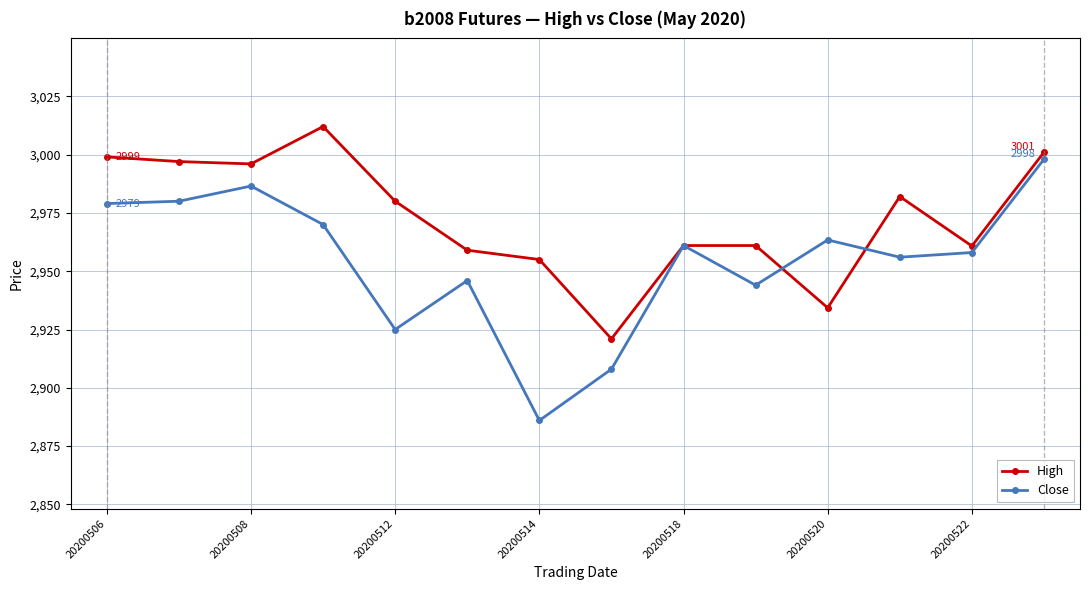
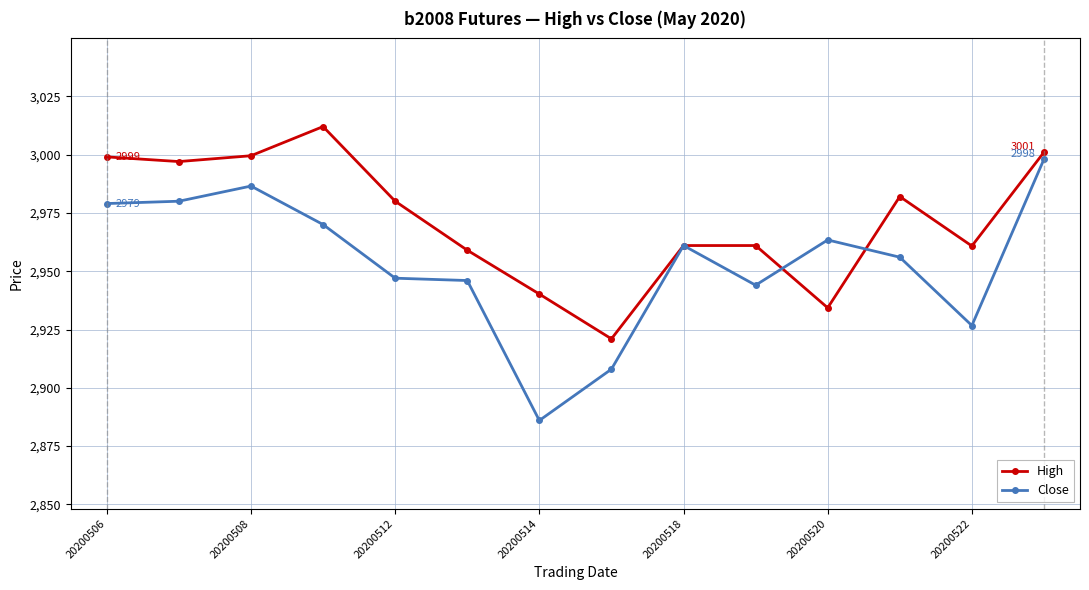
  {
    "High": {
-     "20200508": "2,996",
+     "20200508": "3,000",
      "20200512": "2,980",
-     "20200514": "2,955",
+     "20200514": "2,940",
      "20200520": "2,934",
      "20200522": "2,961"
    },
    "Close": {
      "20200508": "2,987",
-     "20200512": "2,925",
+     "20200512": "2,947",
      "20200514": "2,886",
      "20200520": "2,963",
-     "20200522": "2,958"
+     "20200522": "2,927"
    }
  }
